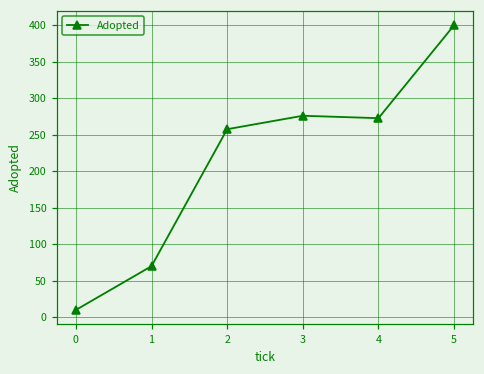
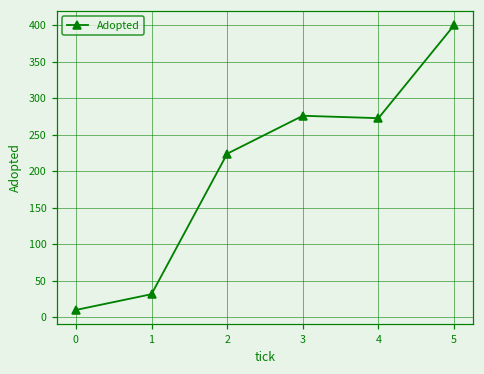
  {
    "0": 10,
-   "1": 70,
-   "2": 260,
+   "1": 30,
+   "2": 220,
    "3": 280,
    "4": 270,
    "5": 400
  }
